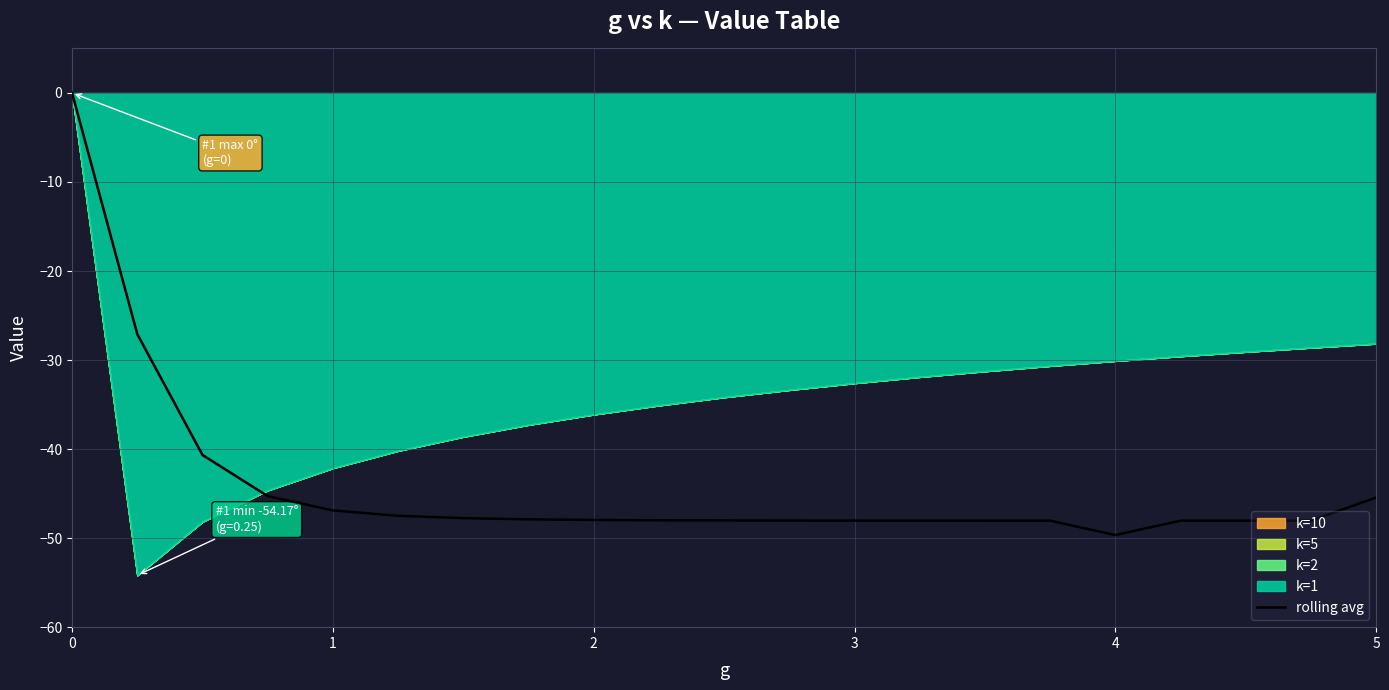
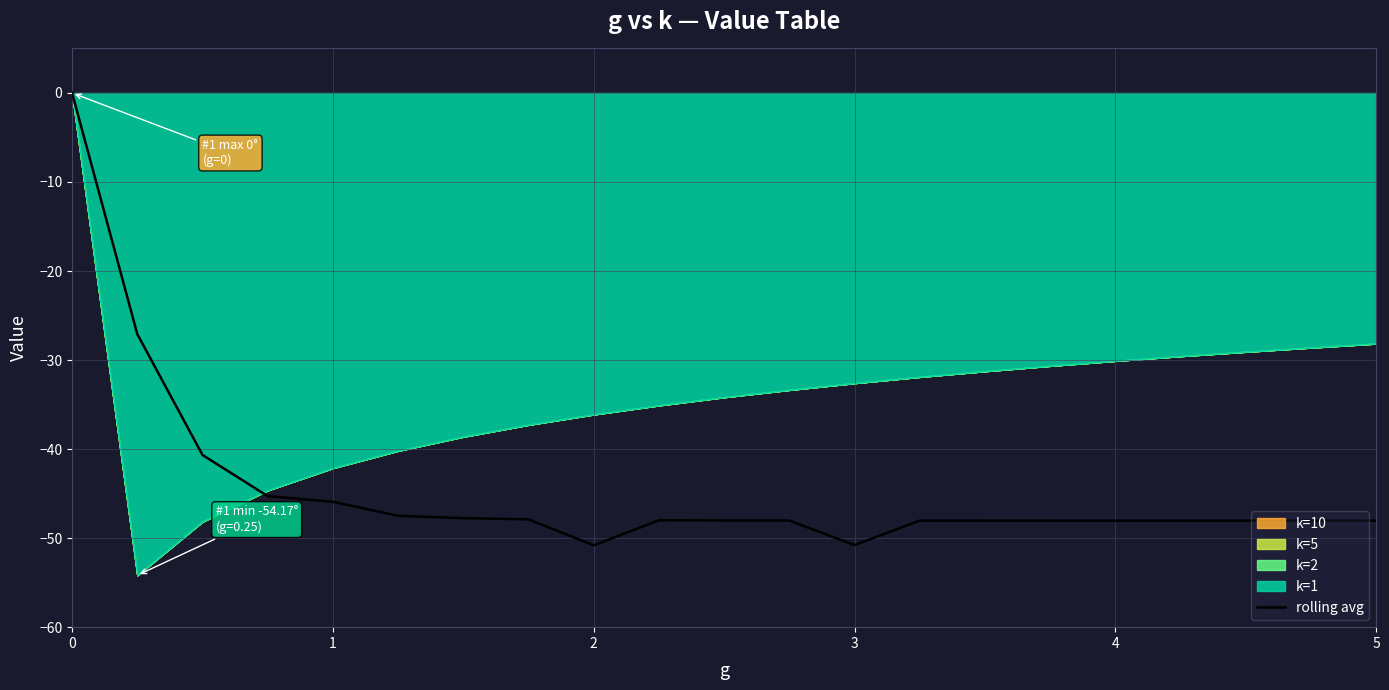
  {
    "rolling avg": {
-     "1": -47,
-     "2": -48,
-     "3": -48,
-     "4": -50,
-     "5": -45
+     "1": -46,
+     "2": -51,
+     "3": -51,
+     "4": -48,
+     "5": -48
    }
  }
